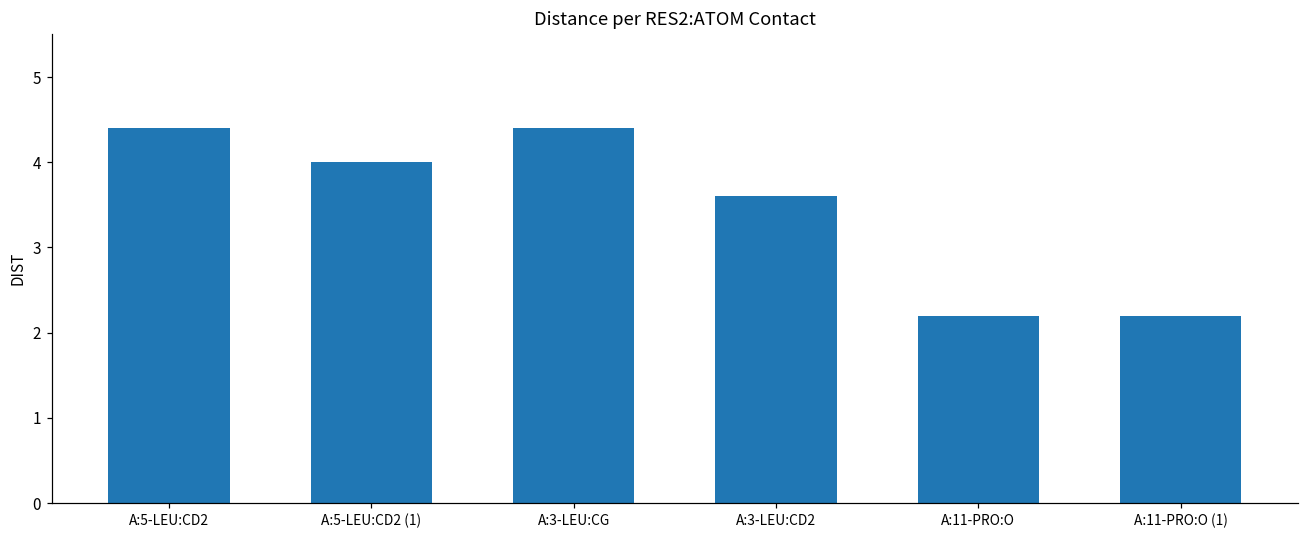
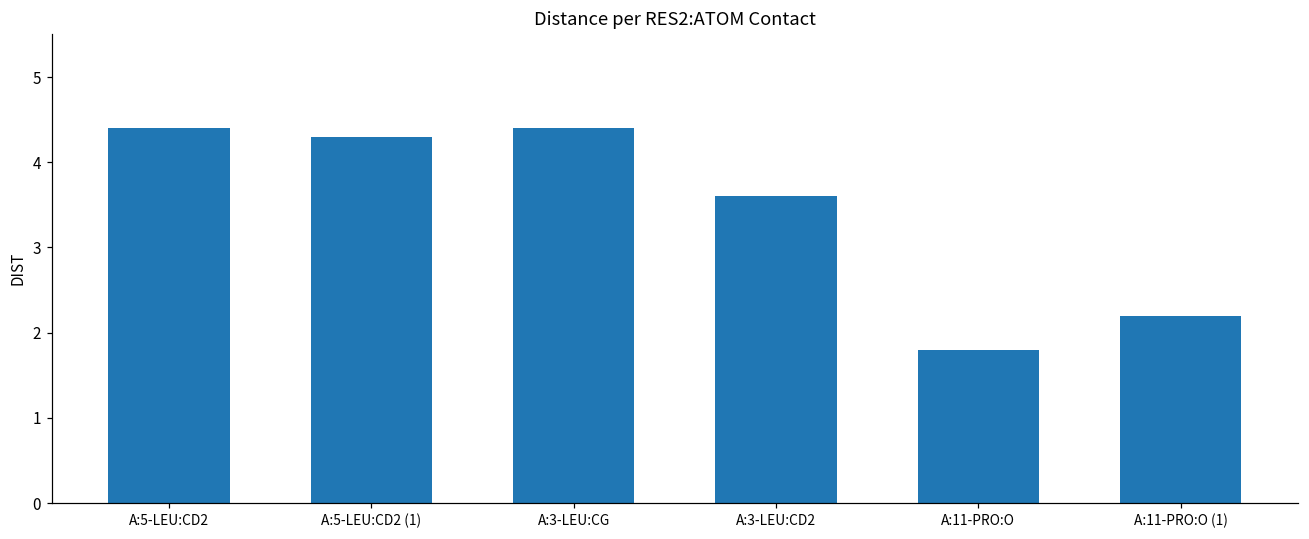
  {
    "A:5-LEU:CD2": 4.4,
-   "A:5-LEU:CD2 (1)": 4.0,
+   "A:5-LEU:CD2 (1)": 4.3,
    "A:3-LEU:CG": 4.4,
    "A:3-LEU:CD2": 3.6,
-   "A:11-PRO:O": 2.2,
+   "A:11-PRO:O": 1.8,
    "A:11-PRO:O (1)": 2.2
  }
